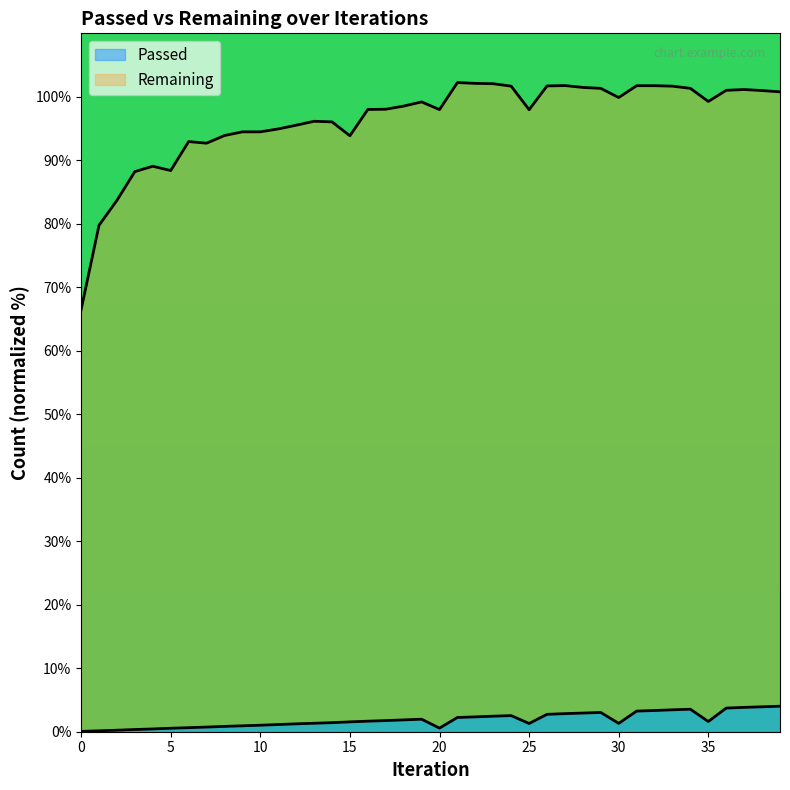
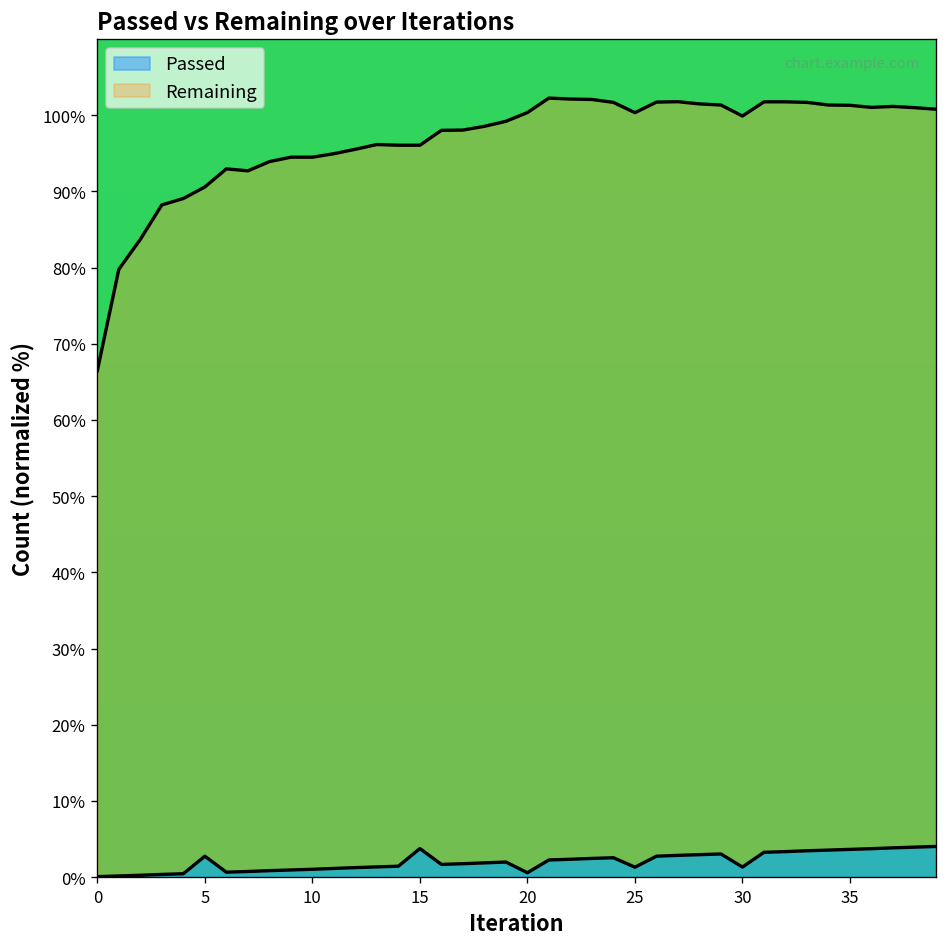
  {
    "Passed": {
      "0": "0%",
-     "5": "1%",
+     "5": "3%",
      "10": "1%",
-     "15": "2%",
+     "15": "4%",
      "20": "1%",
      "25": "1%",
      "30": "1%",
-     "35": "2%"
+     "35": "4%"
    },
    "Remaining": {
      "0": "66%",
      "5": "88%",
      "10": "93%",
      "15": "92%",
-     "20": "97%",
-     "25": "97%",
+     "20": "100%",
+     "25": "99%",
      "30": "99%",
      "35": "98%"
    }
  }
